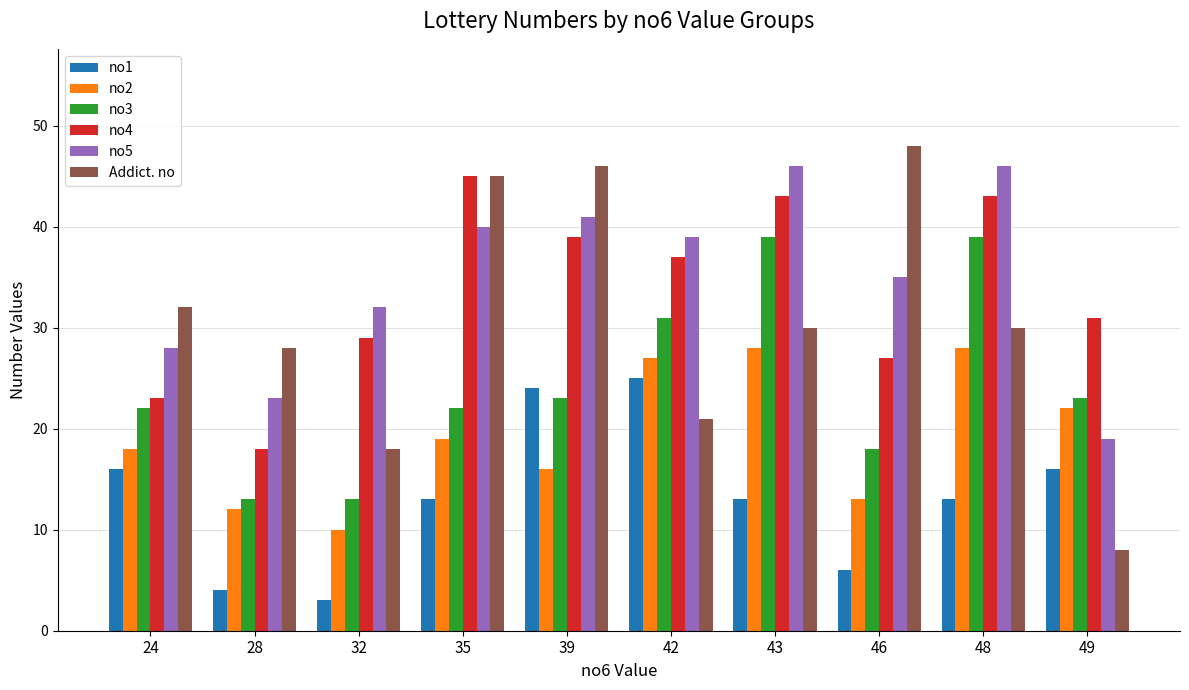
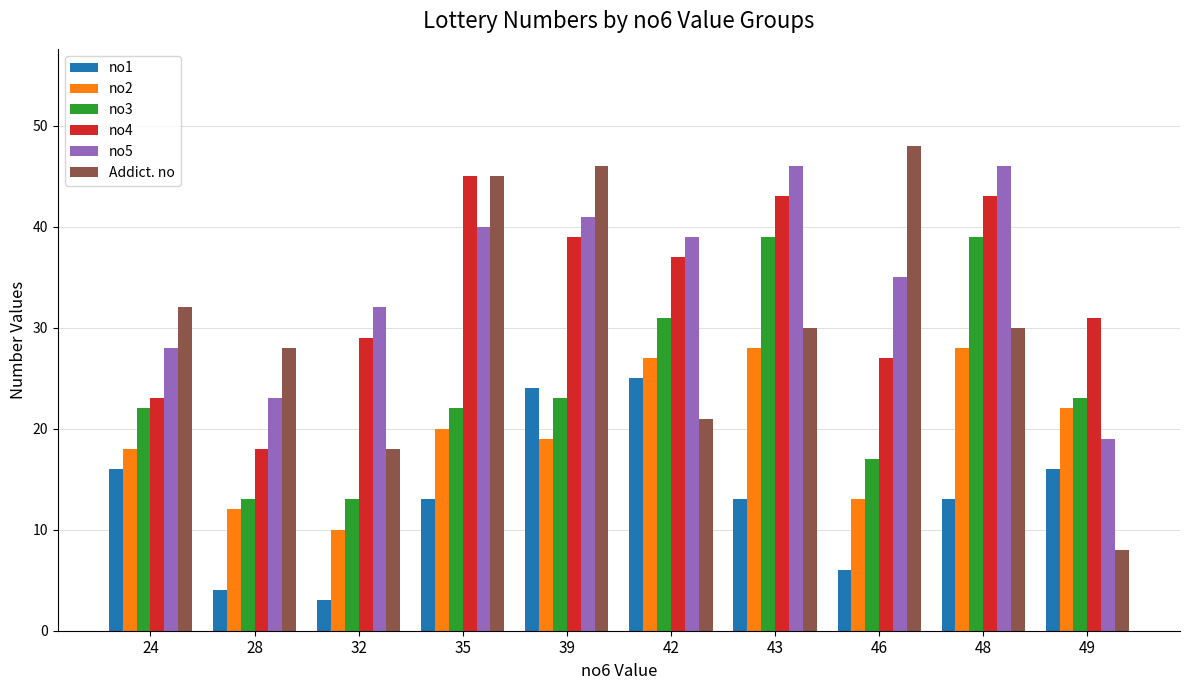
  {
    "no1": {
      "24": 16,
      "28": 4,
      "32": 3,
      "35": 13,
      "39": 24,
      "42": 25,
      "43": 13,
      "46": 6,
      "48": 13,
      "49": 16
    },
    "no2": {
      "24": 18,
      "28": 12,
      "32": 10,
-     "35": 19,
-     "39": 16,
+     "35": 20,
+     "39": 19,
      "42": 27,
      "43": 28,
      "46": 13,
      "48": 28,
      "49": 22
    },
    "no3": {
      "24": 22,
      "28": 13,
      "32": 13,
      "35": 22,
      "39": 23,
      "42": 31,
      "43": 39,
-     "46": 18,
+     "46": 17,
      "48": 39,
      "49": 23
    },
    "no4": {
      "24": 23,
      "28": 18,
      "32": 29,
      "35": 45,
      "39": 39,
      "42": 37,
      "43": 43,
      "46": 27,
      "48": 43,
      "49": 31
    },
    "no5": {
      "24": 28,
      "28": 23,
      "32": 32,
      "35": 40,
      "39": 41,
      "42": 39,
      "43": 46,
      "46": 35,
      "48": 46,
      "49": 19
    },
    "Addict. no": {
      "24": 32,
      "28": 28,
      "32": 18,
      "35": 45,
      "39": 46,
      "42": 21,
      "43": 30,
      "46": 48,
      "48": 30,
      "49": 8
    }
  }
